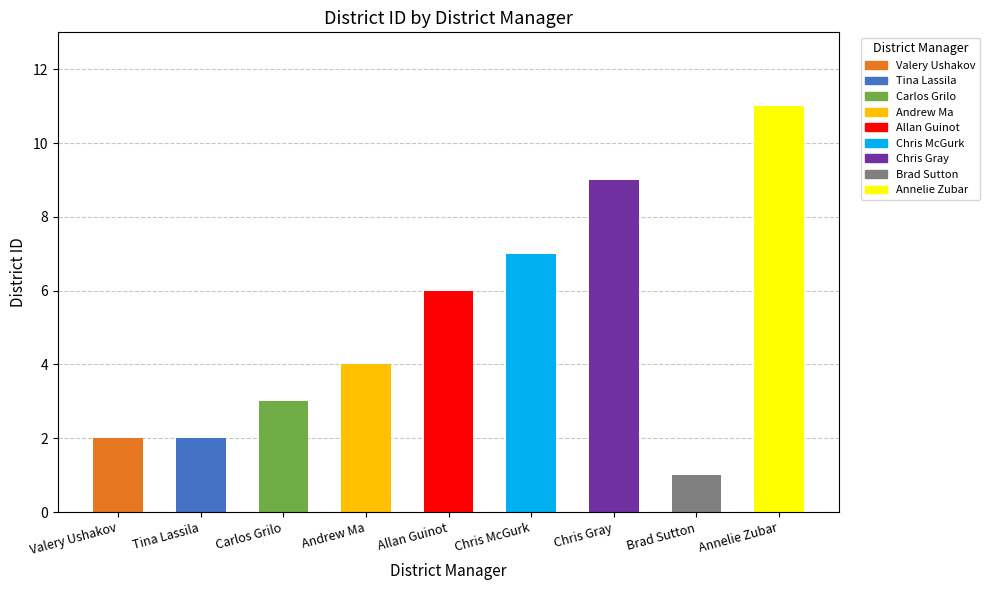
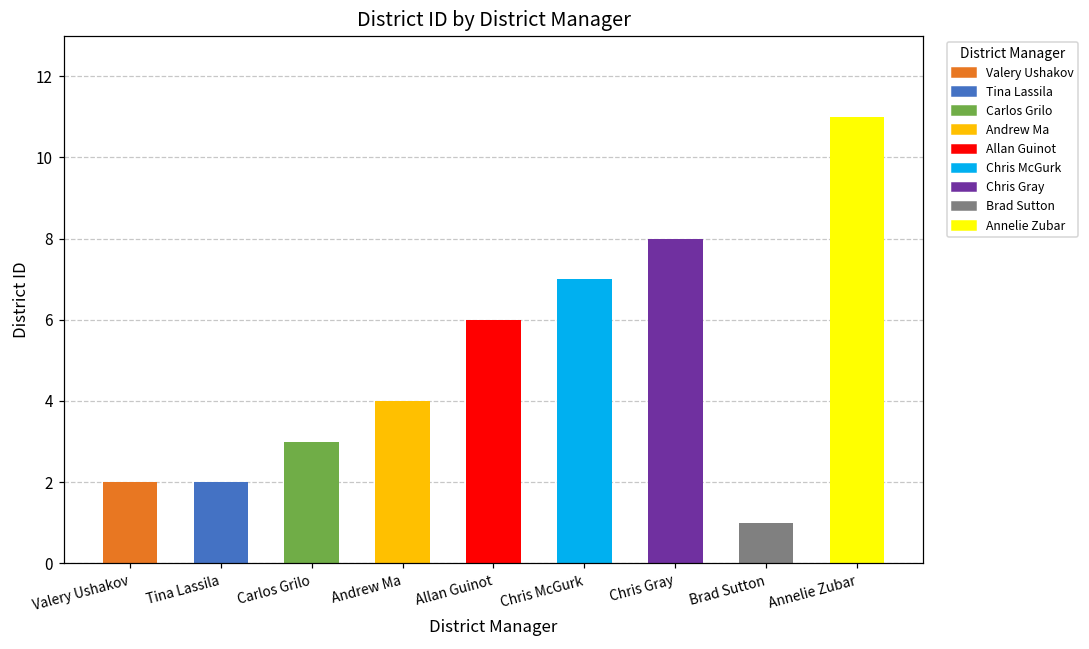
  {
    "Valery Ushakov": 2,
    "Tina Lassila": 2,
    "Carlos Grilo": 3,
    "Andrew Ma": 4,
    "Allan Guinot": 6,
    "Chris McGurk": 7,
-   "Chris Gray": 9,
+   "Chris Gray": 8,
    "Brad Sutton": 1,
    "Annelie Zubar": 11
  }
